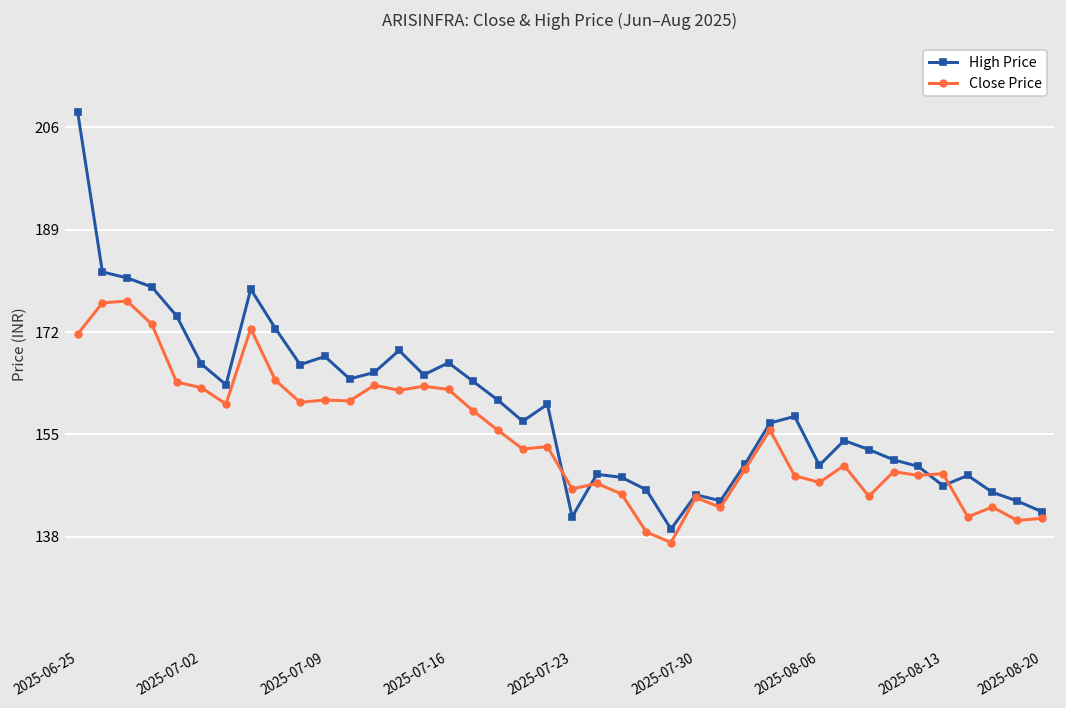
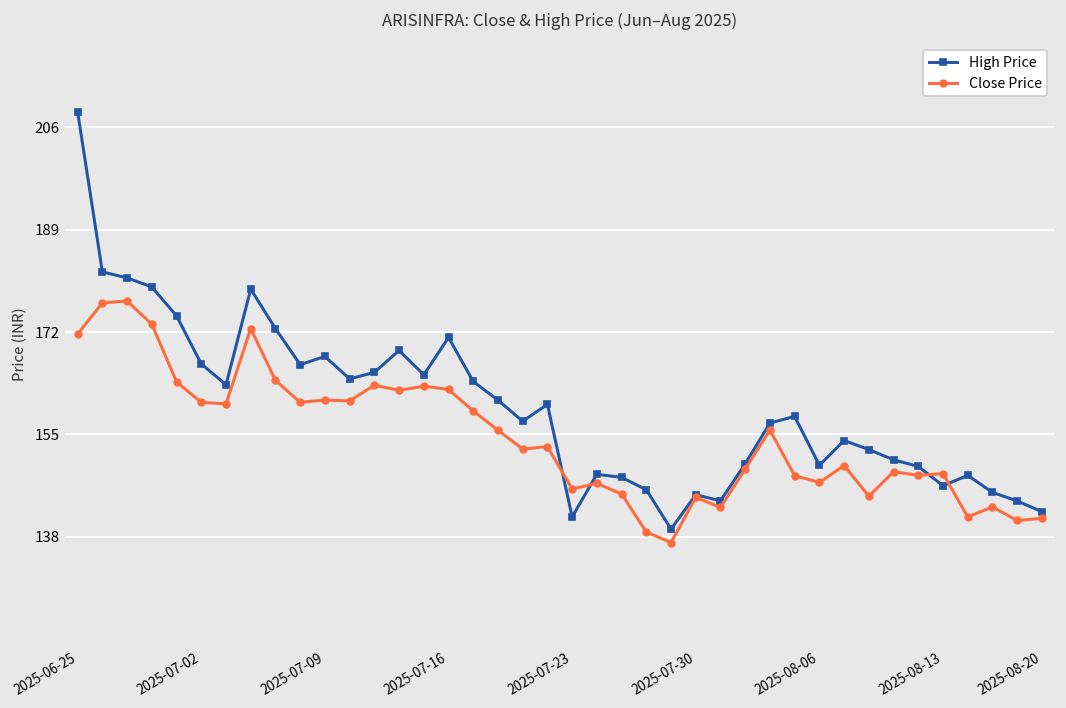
  {
    "High Price": {
      "2025-06-25": 209,
      "2025-07-02": 167,
      "2025-07-09": 168,
-     "2025-07-16": 167,
+     "2025-07-16": 171,
      "2025-07-23": 141,
      "2025-08-06": 150,
      "2025-08-13": 147,
      "2025-08-20": 142
    },
    "Close Price": {
      "2025-06-25": 172,
-     "2025-07-02": 163,
+     "2025-07-02": 160,
      "2025-07-09": 161,
      "2025-07-16": 162,
      "2025-07-23": 146,
      "2025-08-06": 147,
      "2025-08-13": 149,
      "2025-08-20": 141
    }
  }
